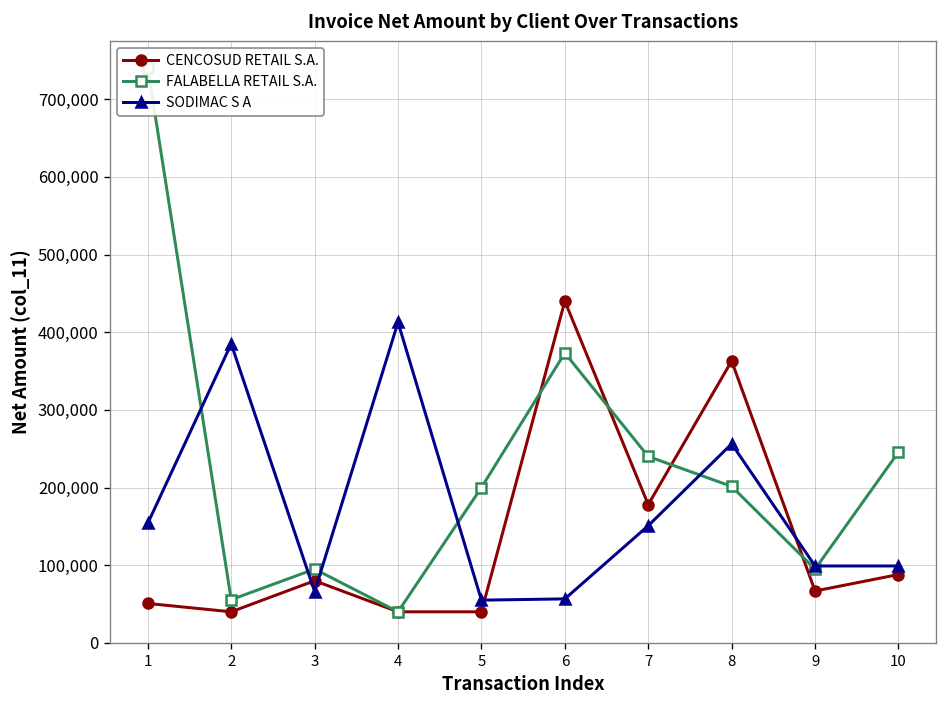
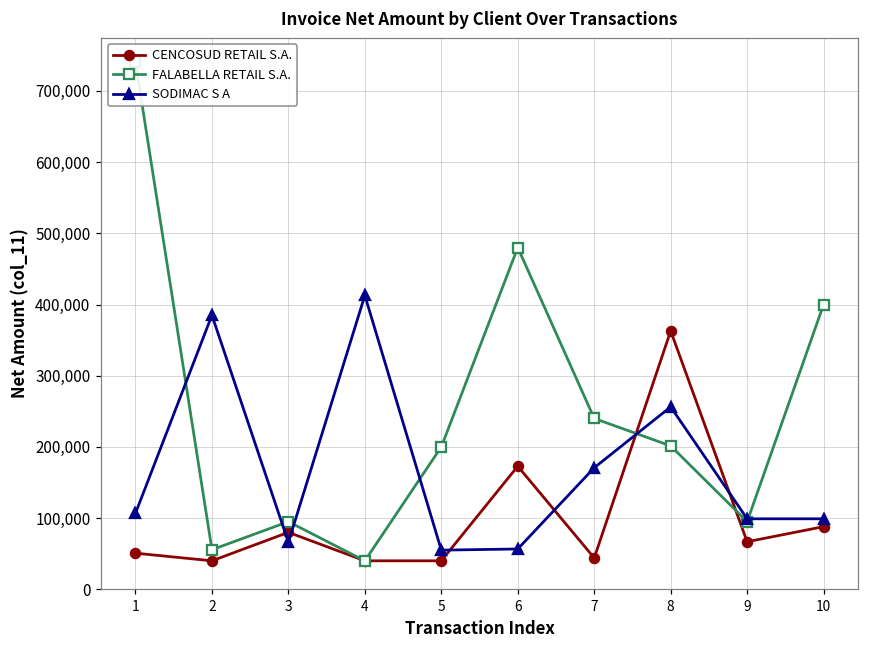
  {
    "CENCOSUD RETAIL S.A.": {
      "1": "50,000",
      "2": "40,000",
      "3": "80,000",
      "5": "40,000",
-     "6": "440,000",
-     "7": "180,000",
+     "6": "170,000",
+     "7": "40,000",
      "8": "360,000",
      "9": "70,000",
      "10": "90,000"
    },
    "FALABELLA RETAIL S.A.": {
      "2": "60,000",
      "3": "100,000",
      "5": "200,000",
-     "6": "370,000",
+     "6": "480,000",
      "7": "240,000",
      "8": "200,000",
      "9": "100,000",
-     "10": "250,000"
+     "10": "400,000"
    },
    "SODIMAC S A": {
-     "1": "150,000",
+     "1": "110,000",
      "2": "390,000",
      "3": "70,000",
      "4": "410,000",
      "5": "60,000",
      "6": "60,000",
-     "7": "150,000",
+     "7": "170,000",
      "8": "260,000",
      "9": "100,000",
      "10": "100,000"
    }
  }
